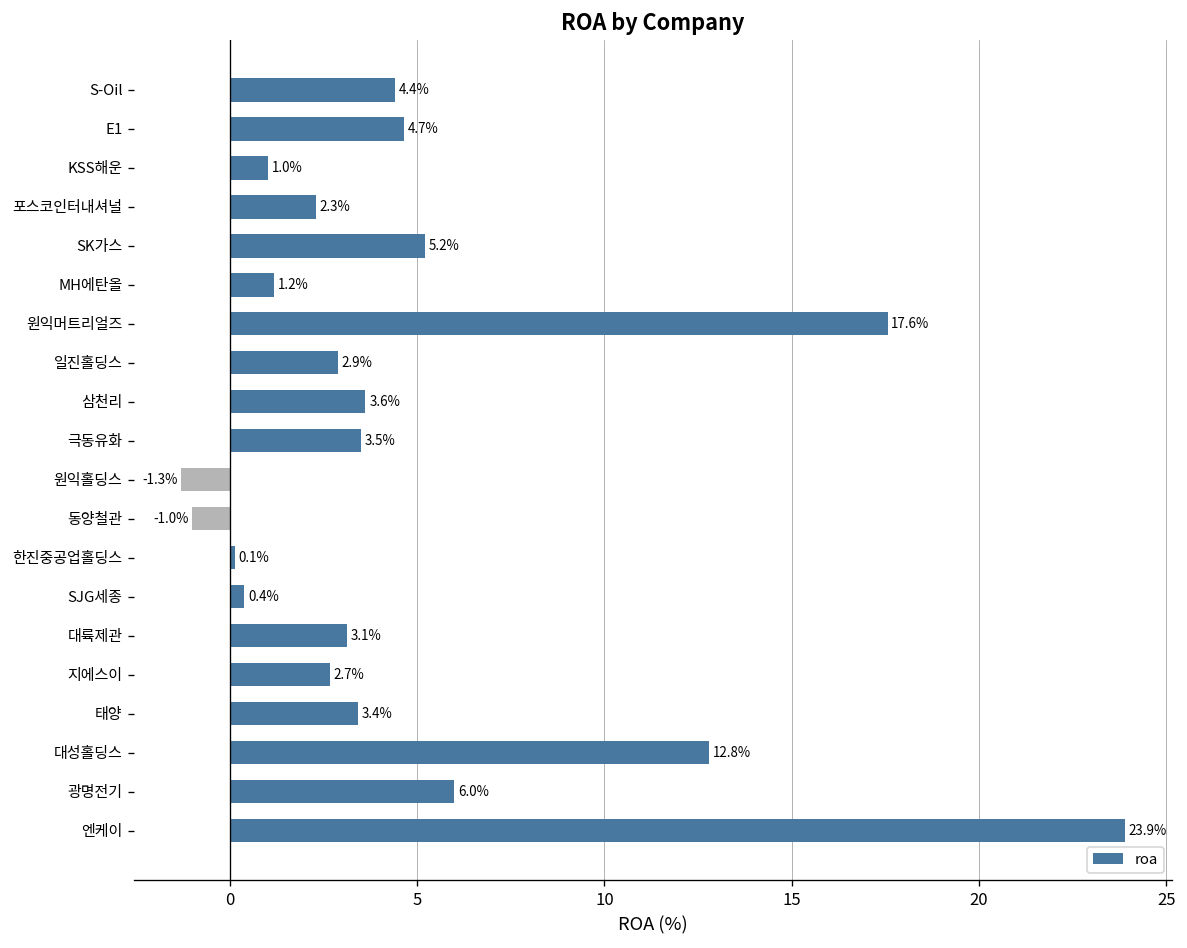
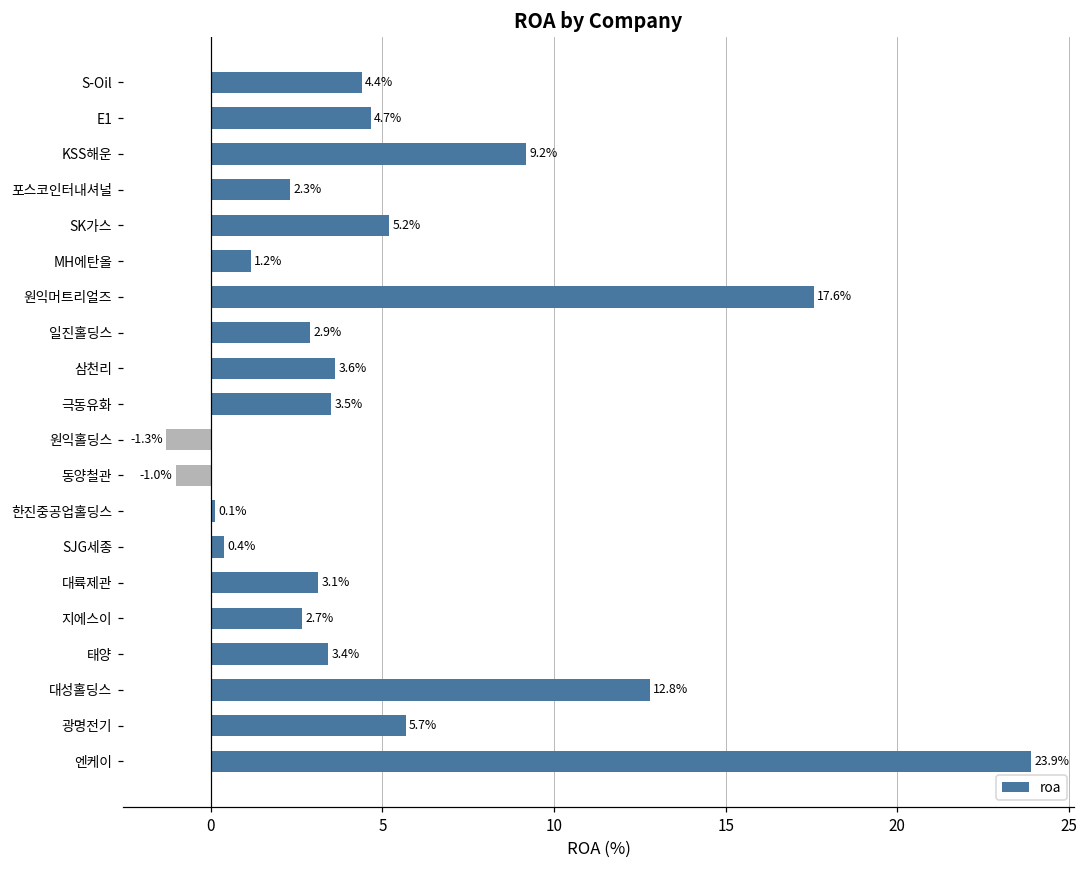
  {
    "S-Oil": "4.4%",
    "E1": "4.7%",
-   "KSS해운": "1.0%",
+   "KSS해운": "9.2%",
    "포스코인터내셔널": "2.3%",
    "SK가스": "5.2%",
    "MH에탄올": "1.2%",
    "원익머트리얼즈": "17.6%",
    "일진홀딩스": "2.9%",
    "삼천리": "3.6%",
    "극동유화": "3.5%",
    "원익홀딩스": "-1.3%",
    "동양철관": "-1.0%",
    "한진중공업홀딩스": "0.1%",
    "SJG세종": "0.4%",
    "대륙제관": "3.1%",
    "지에스이": "2.7%",
    "태양": "3.4%",
    "대성홀딩스": "12.8%",
-   "광명전기": "6.0%",
+   "광명전기": "5.7%",
    "엔케이": "23.9%"
  }
